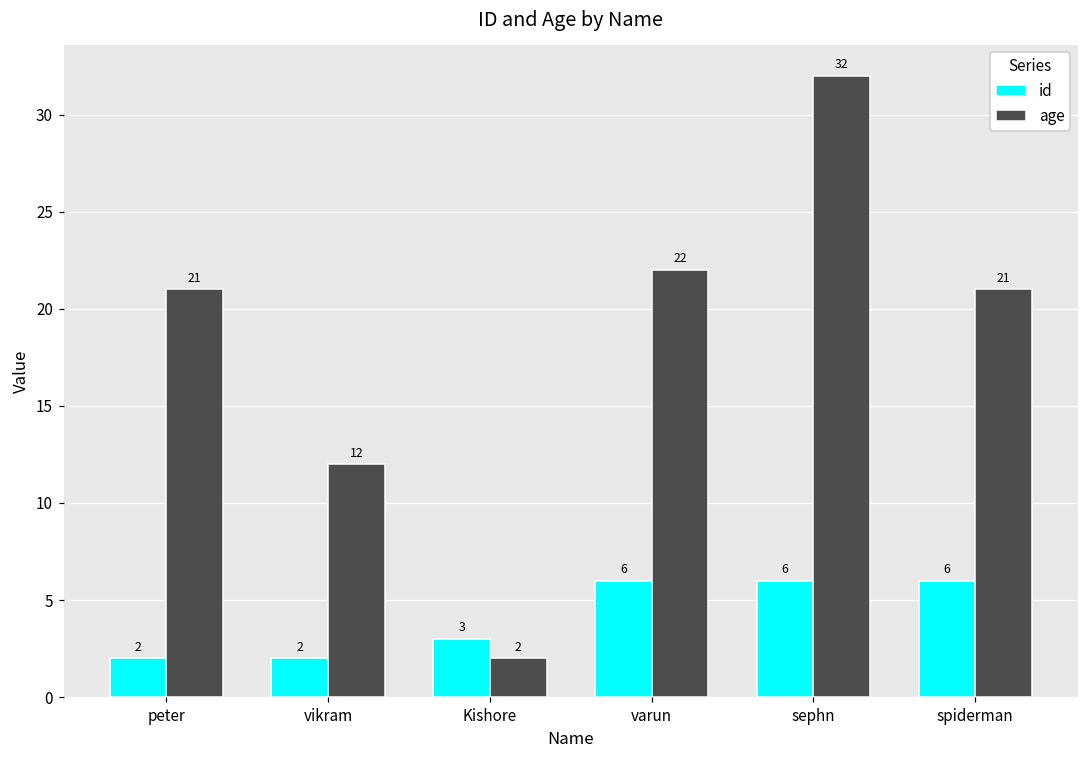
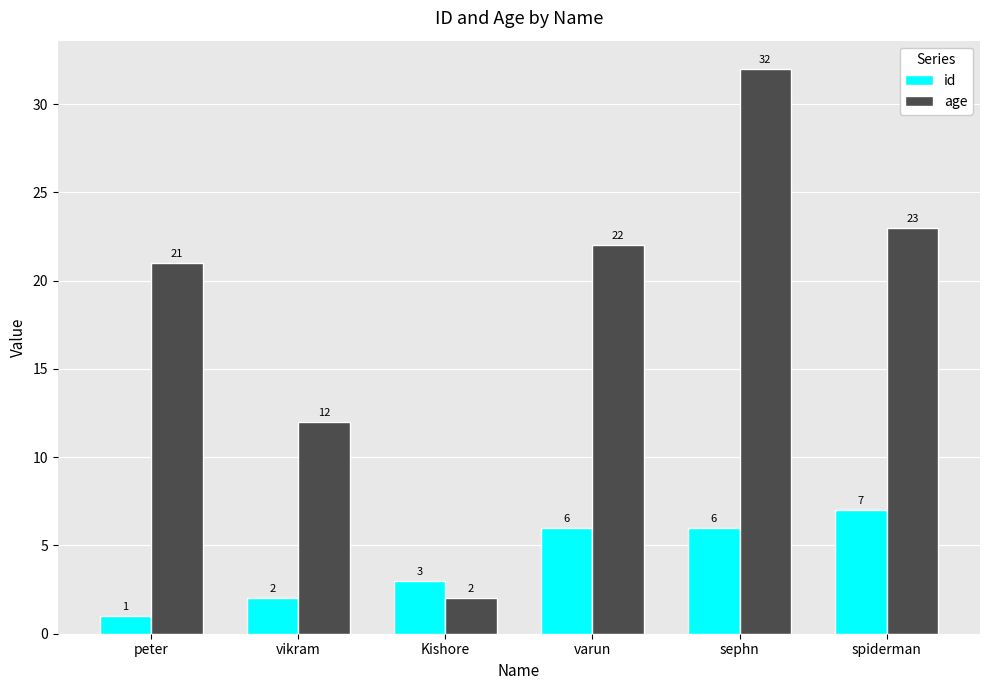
  {
    "id": {
-     "peter": 2,
+     "peter": 1,
      "vikram": 2,
      "Kishore": 3,
      "varun": 6,
      "sephn": 6,
-     "spiderman": 6
+     "spiderman": 7
    },
    "age": {
      "peter": 21,
      "vikram": 12,
      "Kishore": 2,
      "varun": 22,
      "sephn": 32,
-     "spiderman": 21
+     "spiderman": 23
    }
  }
